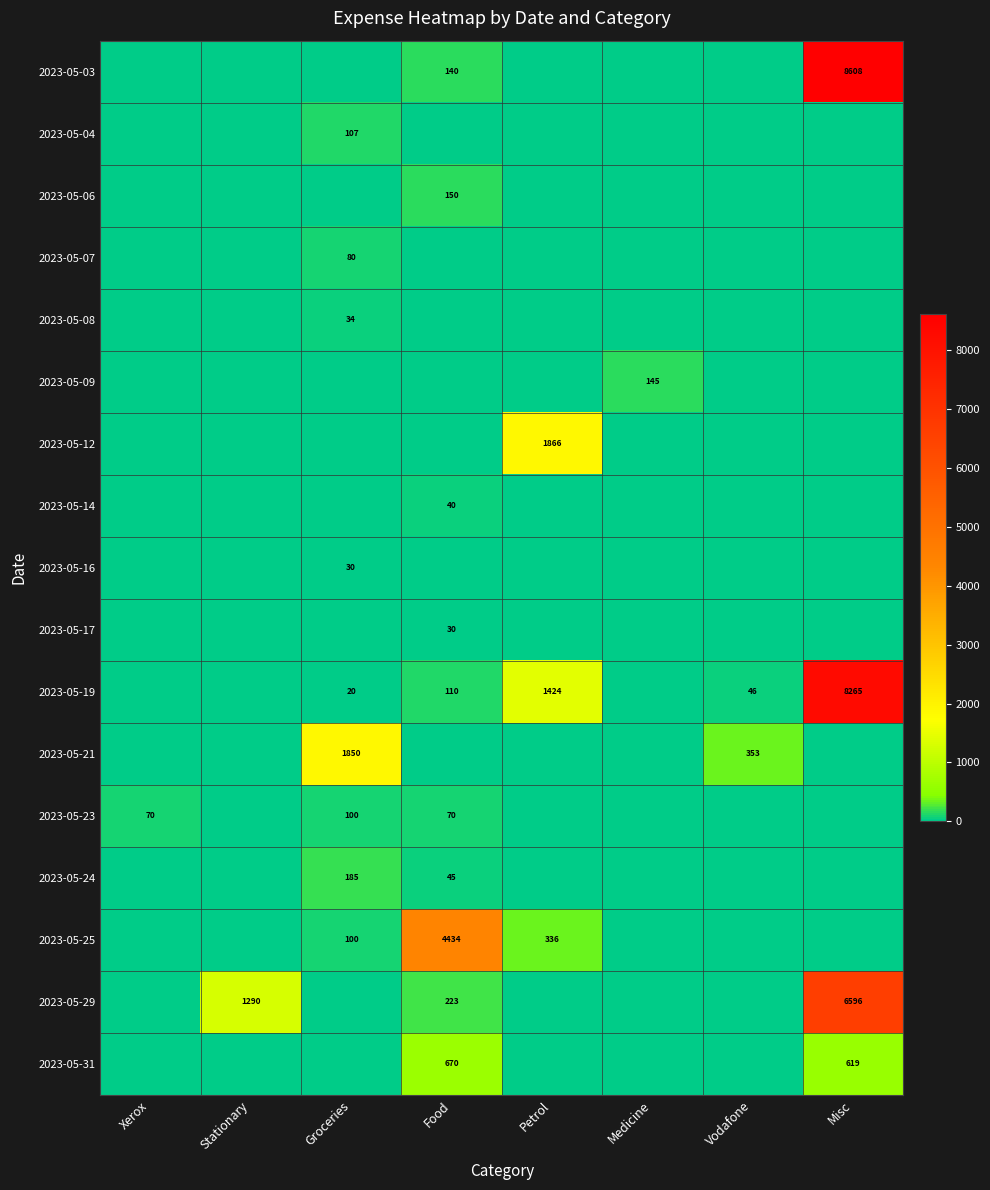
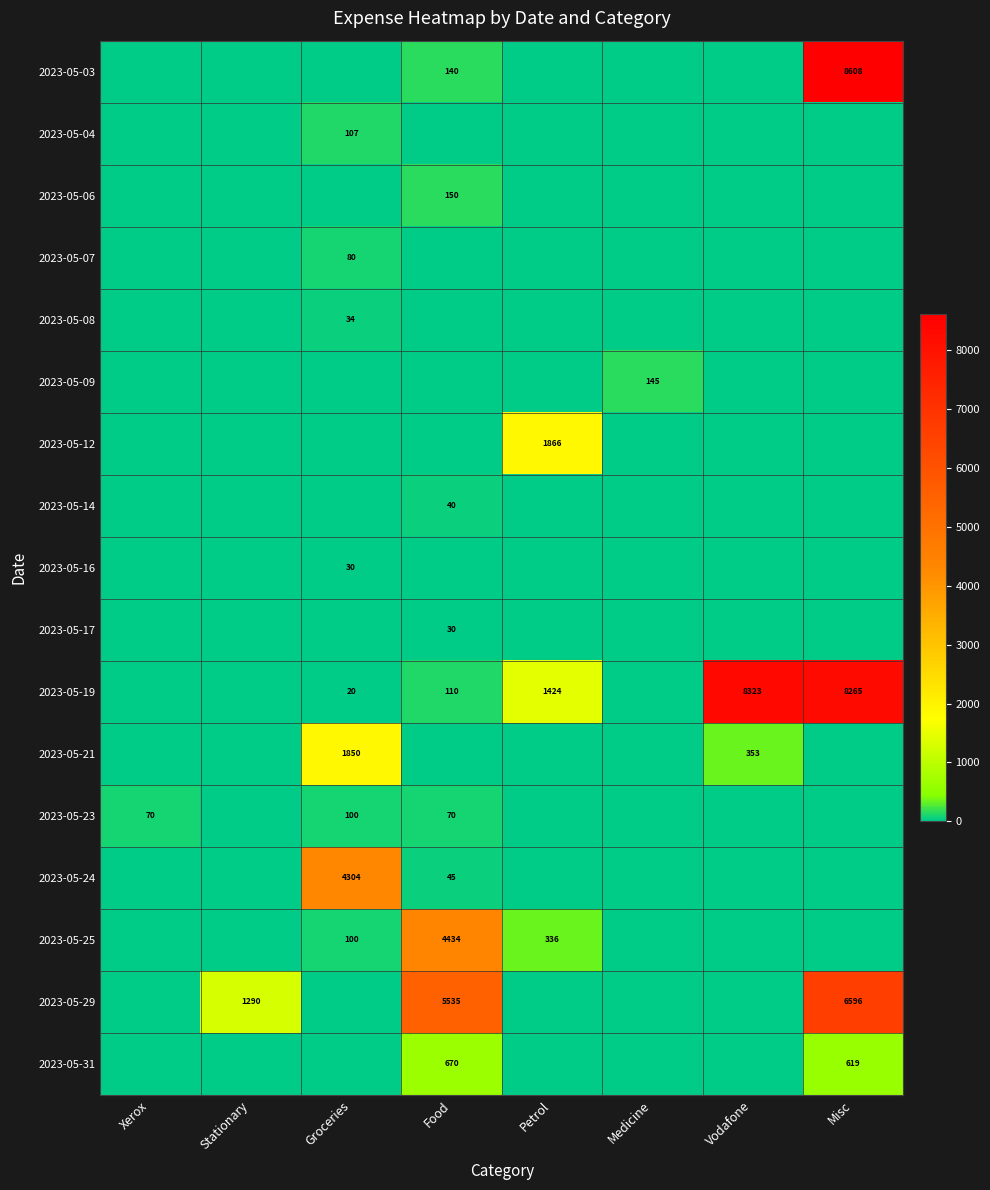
  {
    "2023-05-03": {
      "Food": 140,
      "Misc": 8608
    },
    "2023-05-04": {
      "Groceries": 107
    },
    "2023-05-06": {
      "Food": 150
    },
    "2023-05-07": {
      "Groceries": 80
    },
    "2023-05-08": {
      "Groceries": 34
    },
    "2023-05-09": {
      "Medicine": 145
    },
    "2023-05-12": {
      "Petrol": 1866
    },
    "2023-05-14": {
      "Food": 40
    },
    "2023-05-16": {
      "Groceries": 30
    },
    "2023-05-17": {
      "Food": 30
    },
    "2023-05-19": {
      "Groceries": 20,
      "Food": 110,
      "Petrol": 1424,
-     "Vodafone": 46,
+     "Vodafone": 8323,
      "Misc": 8265
    },
    "2023-05-21": {
      "Groceries": 1850,
      "Vodafone": 353
    },
    "2023-05-23": {
      "Xerox": 70,
      "Groceries": 100,
      "Food": 70
    },
    "2023-05-24": {
-     "Groceries": 185,
+     "Groceries": 4304,
      "Food": 45
    },
    "2023-05-25": {
      "Groceries": 100,
      "Food": 4434,
      "Petrol": 336
    },
    "2023-05-29": {
      "Stationary": 1290,
-     "Food": 223,
+     "Food": 5535,
      "Misc": 6596
    },
    "2023-05-31": {
      "Food": 670,
      "Misc": 619
    }
  }
